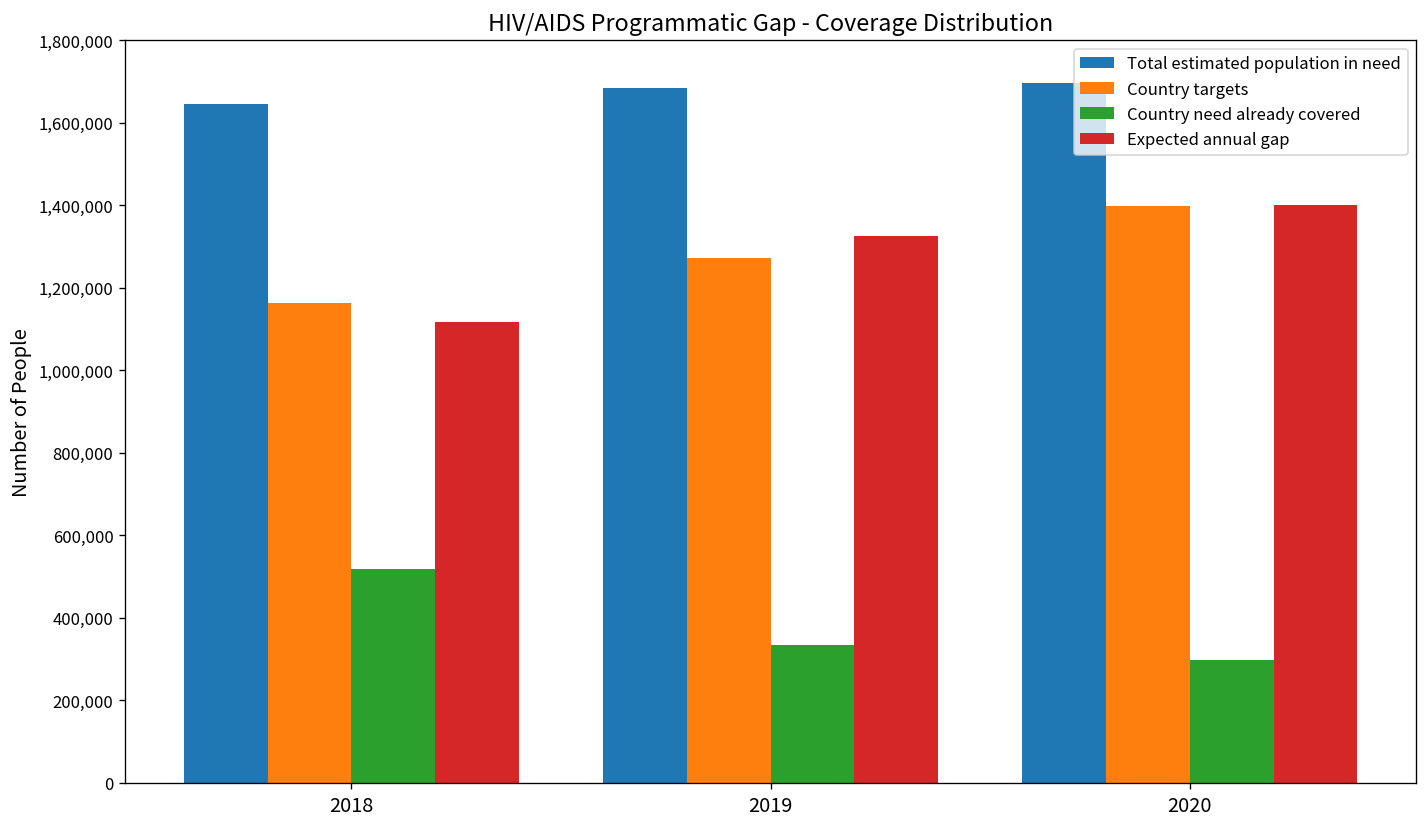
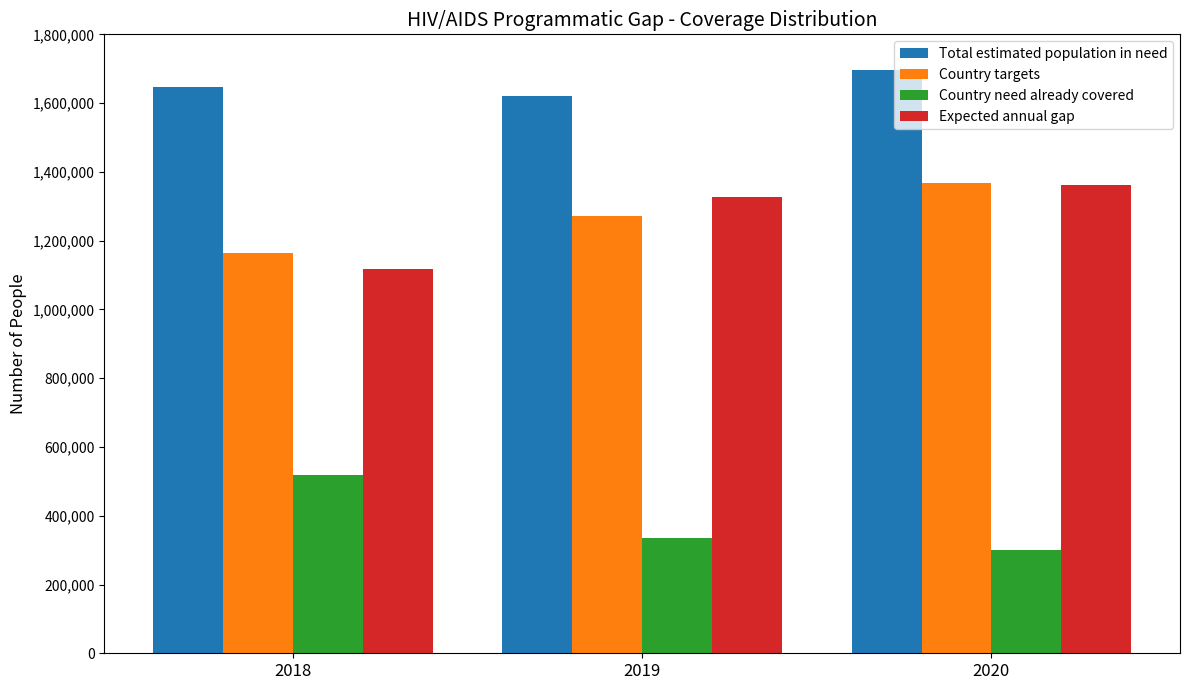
  {
    "Total estimated population in need": {
      "2018": "1,650,000",
-     "2019": "1,680,000",
+     "2019": "1,620,000",
      "2020": "1,700,000"
    },
    "Country targets": {
      "2018": "1,160,000",
      "2019": "1,270,000",
-     "2020": "1,400,000"
+     "2020": "1,370,000"
    },
    "Country need already covered": {
      "2018": "520,000",
      "2019": "330,000",
      "2020": "300,000"
    },
    "Expected annual gap": {
      "2018": "1,120,000",
      "2019": "1,330,000",
-     "2020": "1,400,000"
+     "2020": "1,360,000"
    }
  }
